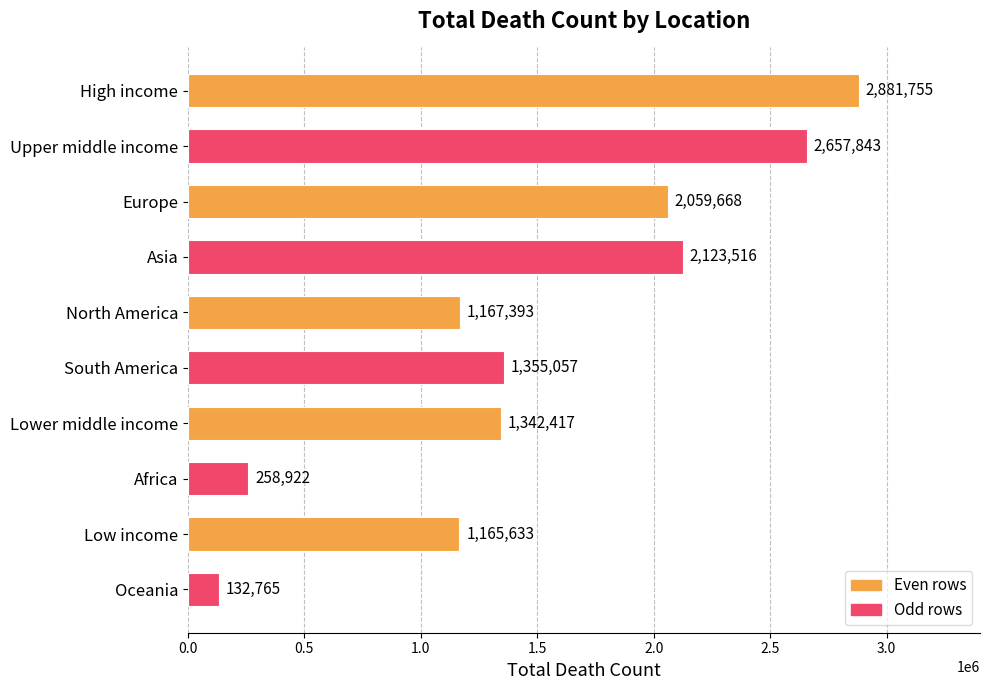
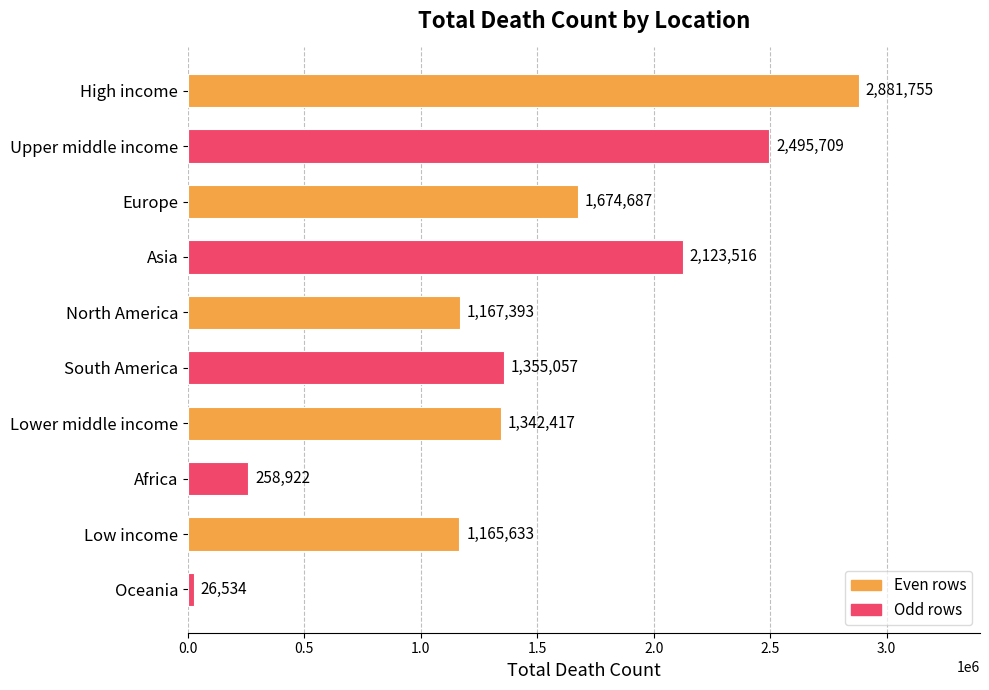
  {
    "High income": "2,881,755",
-   "Upper middle income": "2,657,843",
-   "Europe": "2,059,668",
+   "Upper middle income": "2,495,709",
+   "Europe": "1,674,687",
    "Asia": "2,123,516",
    "North America": "1,167,393",
    "South America": "1,355,057",
    "Lower middle income": "1,342,417",
    "Africa": "258,922",
    "Low income": "1,165,633",
-   "Oceania": "132,765"
+   "Oceania": "26,534"
  }
